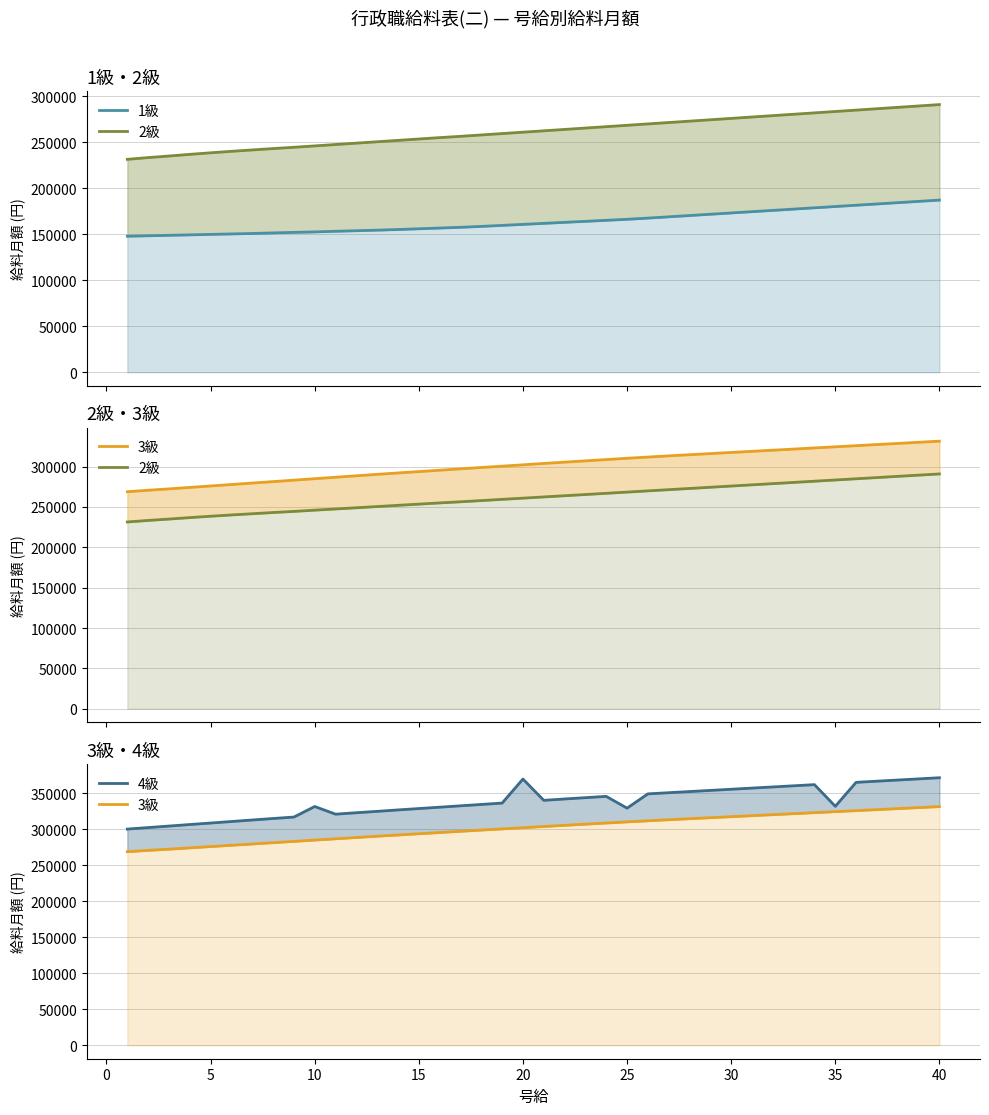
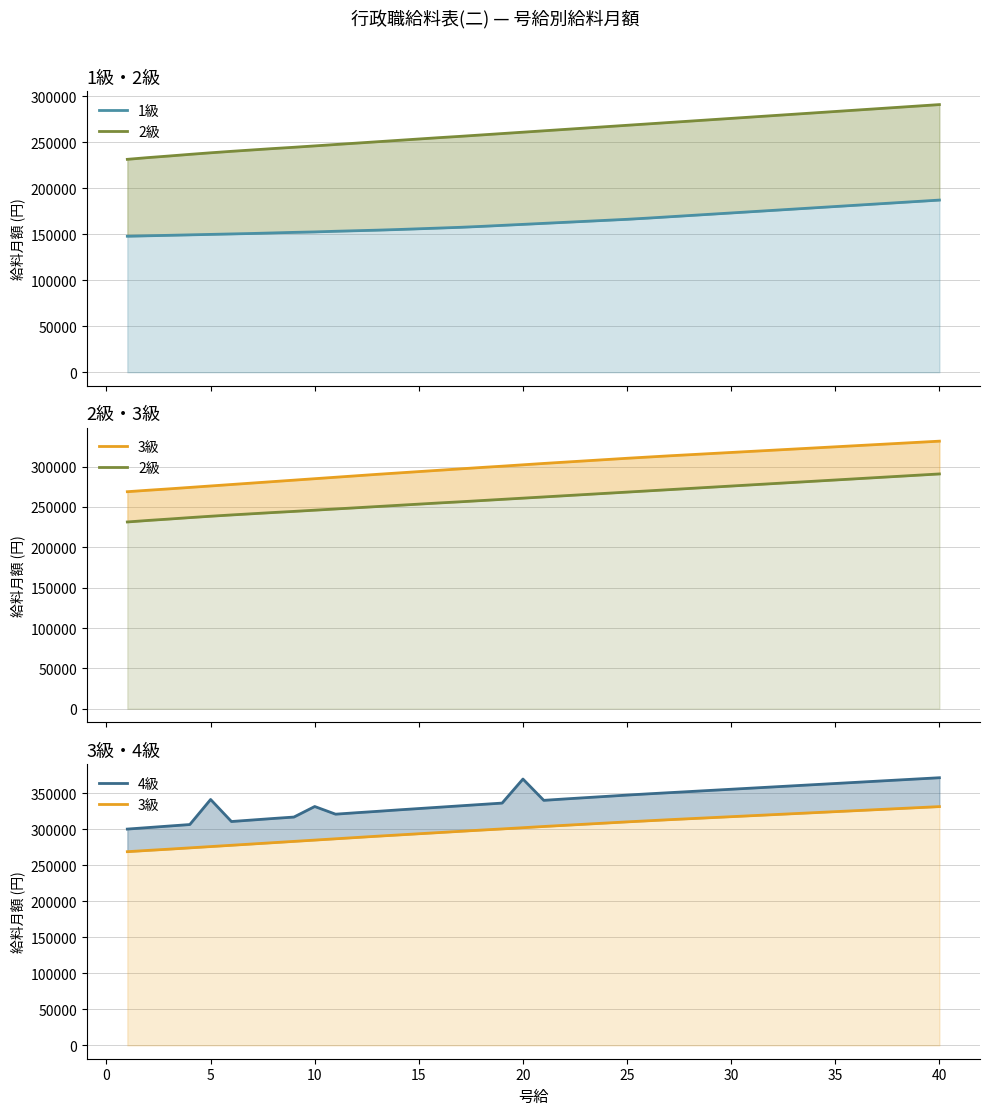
  {
    "3級・4級": {
      "4級": {
-       "5": 310000,
+       "5": 340000,
        "10": 330000,
        "15": 330000,
        "20": 370000,
-       "25": 330000,
+       "25": 350000,
        "30": 360000,
-       "35": 330000,
+       "35": 360000,
        "40": 370000
      },
      "3級": {
        "5": 280000,
        "10": 290000,
        "15": 290000,
        "20": 300000,
        "25": 310000,
        "30": 320000,
        "35": 320000,
        "40": 330000
      }
    }
  }
